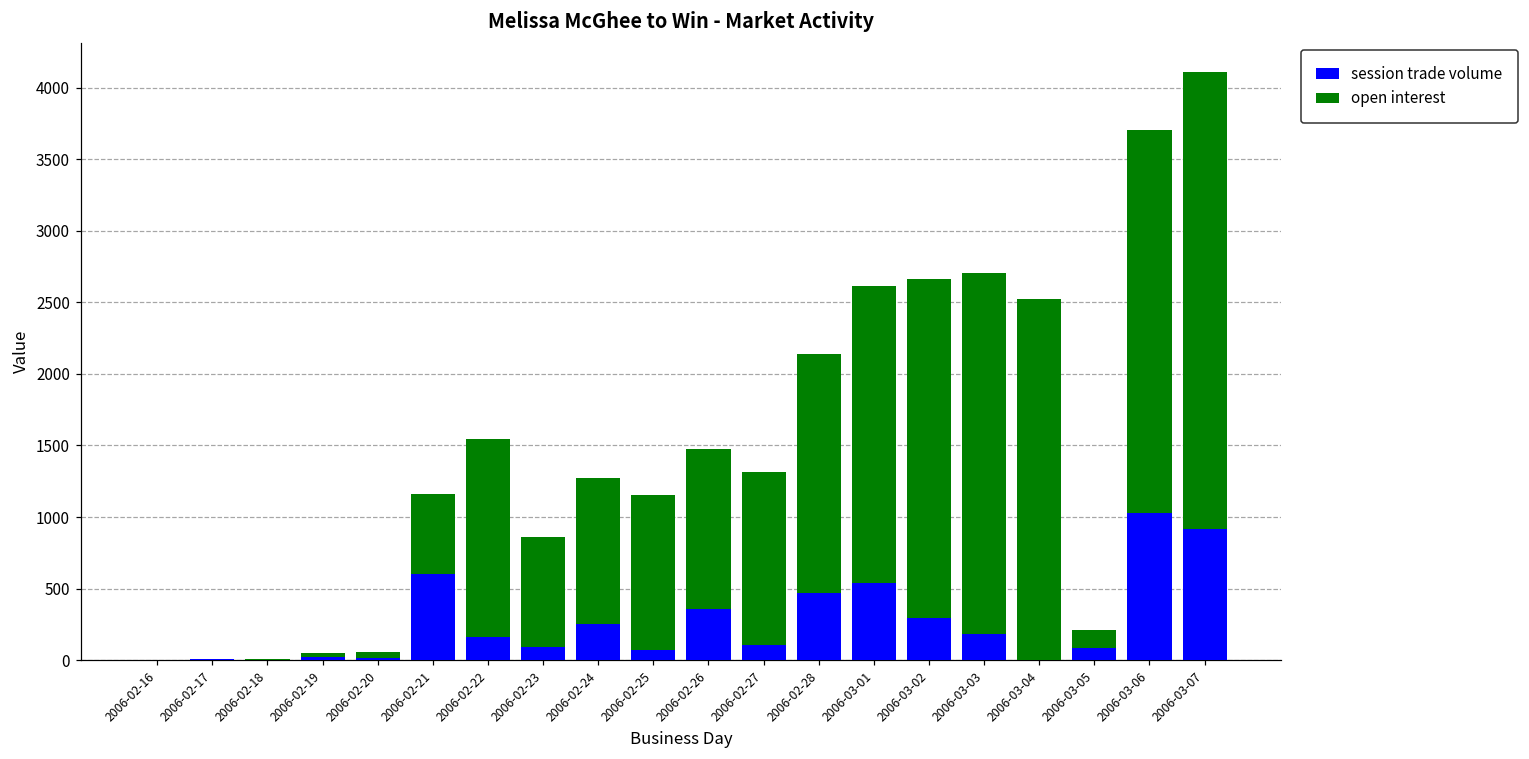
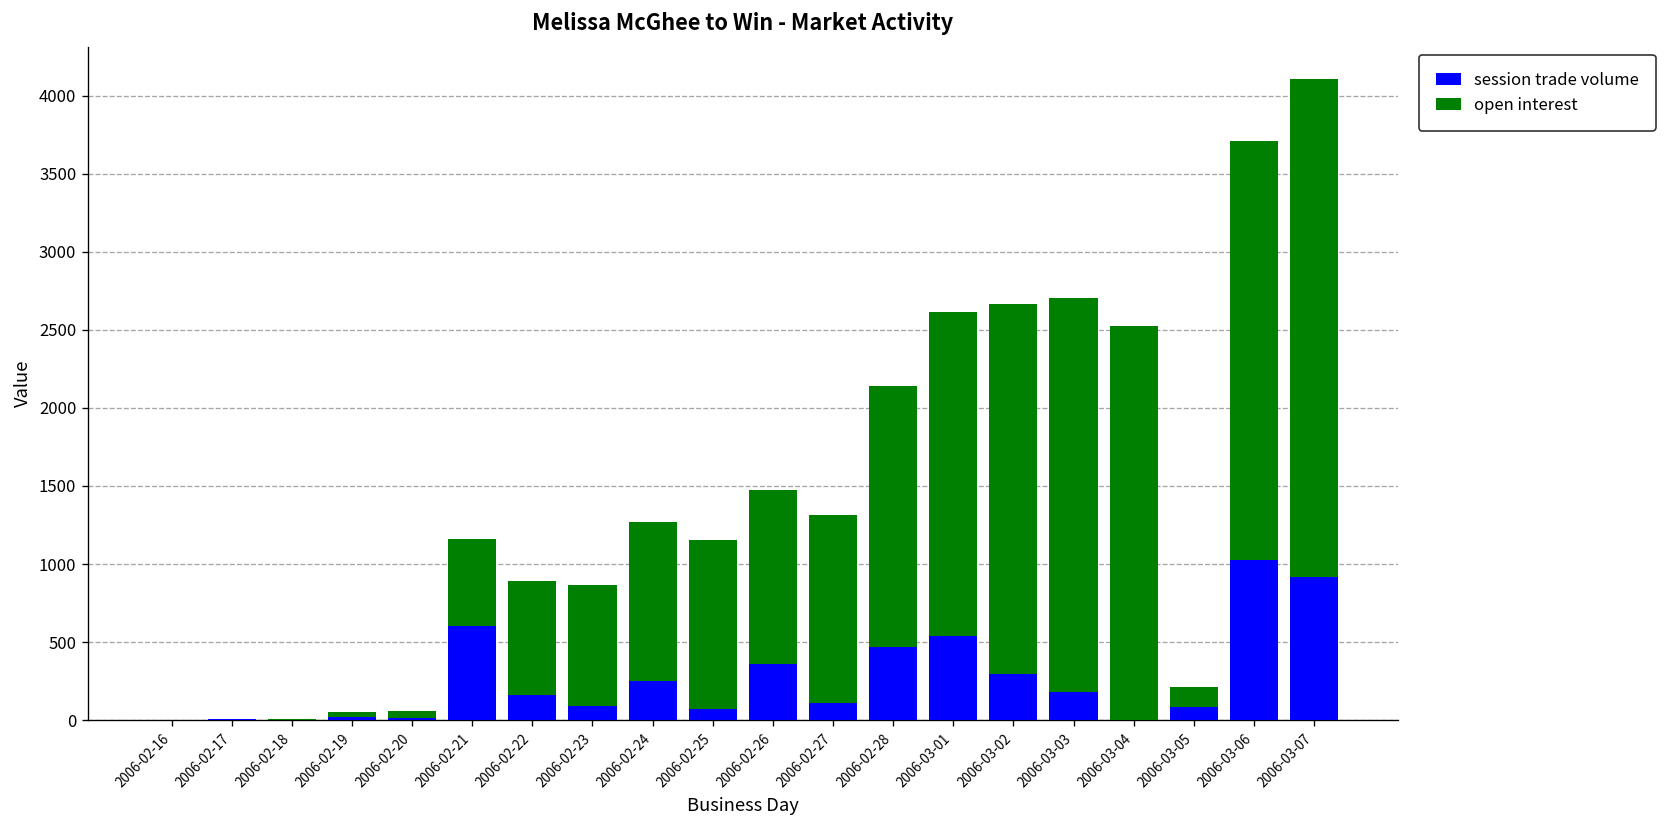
  {
    "session trade volume": {
      "2006-02-16": 0,
      "2006-02-18": 0,
      "2006-02-19": 20,
      "2006-02-21": 600,
      "2006-02-22": 160,
      "2006-02-23": 90,
      "2006-02-24": 250,
      "2006-02-25": 70,
      "2006-02-26": 360,
      "2006-02-27": 110,
      "2006-02-28": 470,
      "2006-03-01": 540,
      "2006-03-02": 290,
      "2006-03-03": 180,
      "2006-03-05": 90,
      "2006-03-06": 1030,
      "2006-03-07": 920
    },
    "open interest": {
      "2006-02-16": 0,
      "2006-02-19": 30,
      "2006-02-20": 40,
      "2006-02-21": 560,
-     "2006-02-22": 1380,
+     "2006-02-22": 730,
      "2006-02-23": 770,
      "2006-02-24": 1020,
      "2006-02-25": 1090,
      "2006-02-26": 1120,
      "2006-02-27": 1210,
      "2006-02-28": 1670,
      "2006-03-01": 2080,
      "2006-03-02": 2370,
      "2006-03-03": 2520,
      "2006-03-04": 2520,
      "2006-03-05": 130,
      "2006-03-06": 2680,
      "2006-03-07": 3190
    }
  }
